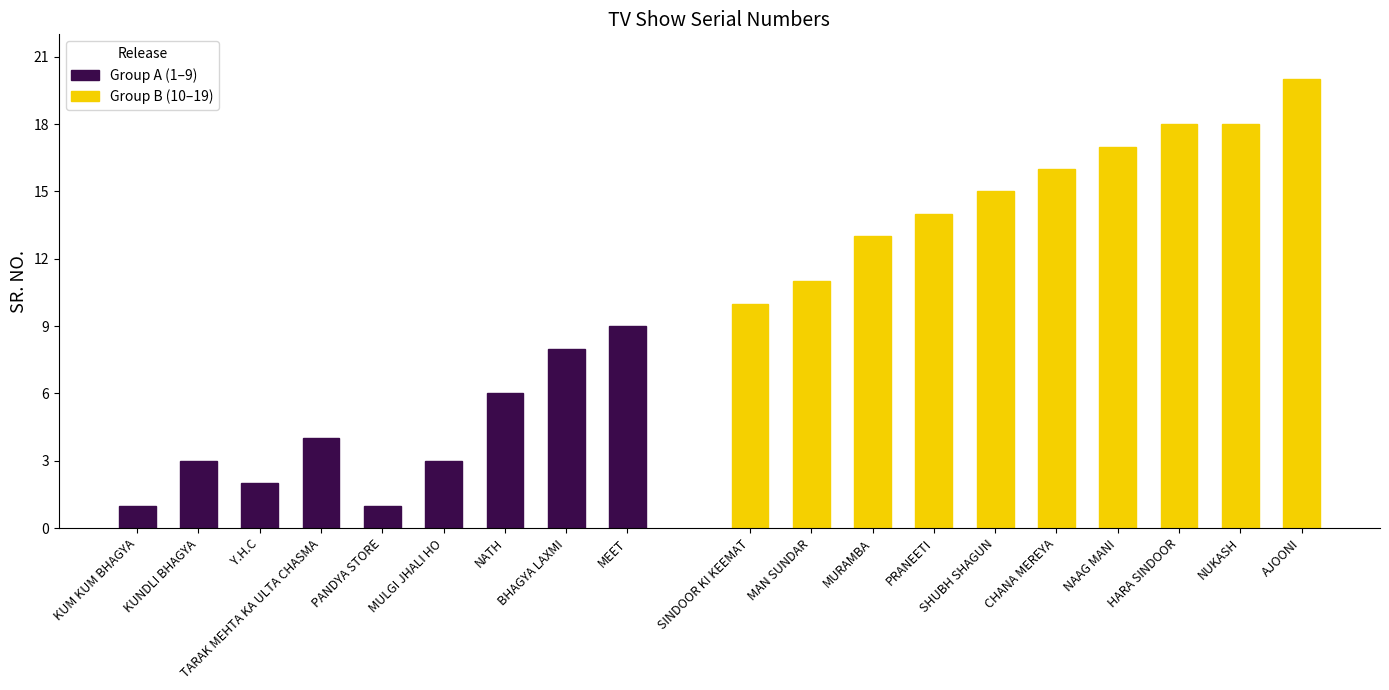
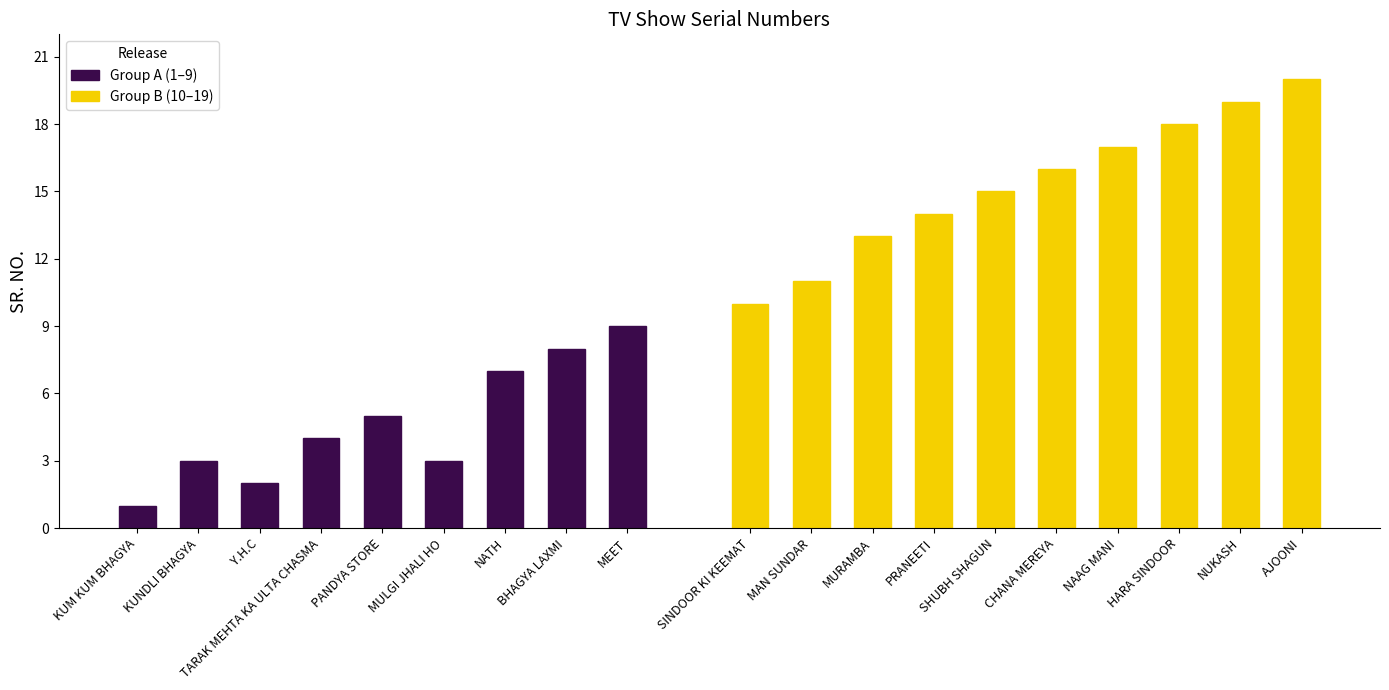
  {
    "Group A (1–9)": {
      "KUM KUM BHAGYA": 1,
      "KUNDLI BHAGYA": 3,
      "Y.H.C": 2,
      "TARAK MEHTA KA ULTA CHASMA": 4,
-     "PANDYA STORE": 1,
+     "PANDYA STORE": 5,
      "MULGI JHALI HO": 3,
-     "NATH": 6,
+     "NATH": 7,
      "BHAGYA LAXMI": 8,
      "MEET": 9
    },
    "Group B (10–19)": {
      "SINDOOR KI KEEMAT": 10,
      "MAN SUNDAR": 11,
      "MURAMBA": 13,
      "PRANEETI": 14,
      "SHUBH SHAGUN": 15,
      "CHANA MEREYA": 16,
      "NAAG MANI": 17,
      "HARA SINDOOR": 18,
-     "NUKASH": 18,
+     "NUKASH": 19,
      "AJOONI": 20
    }
  }
